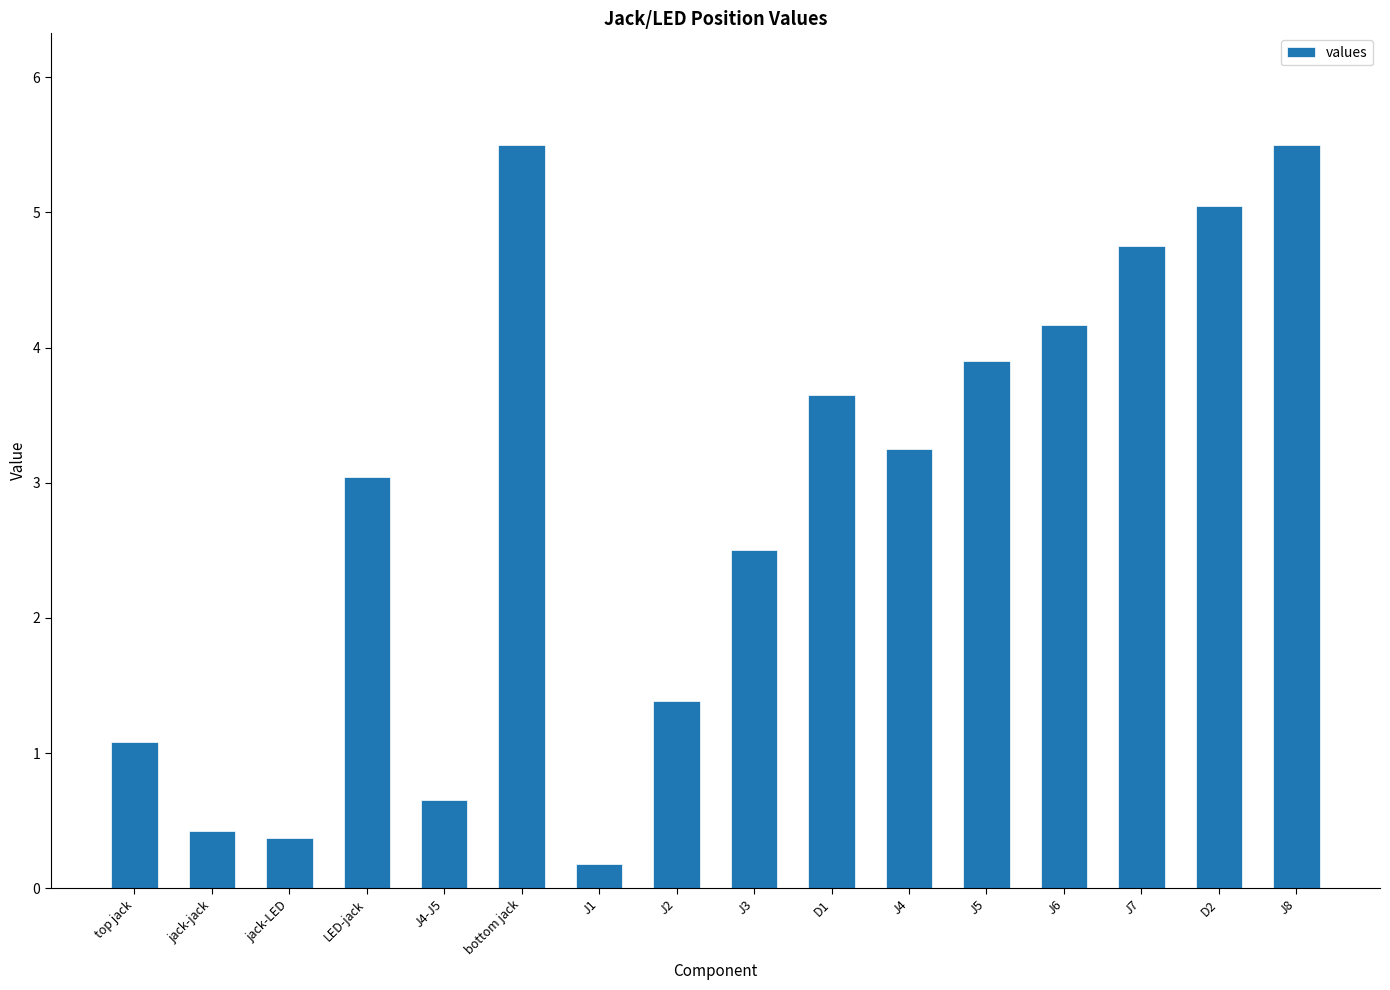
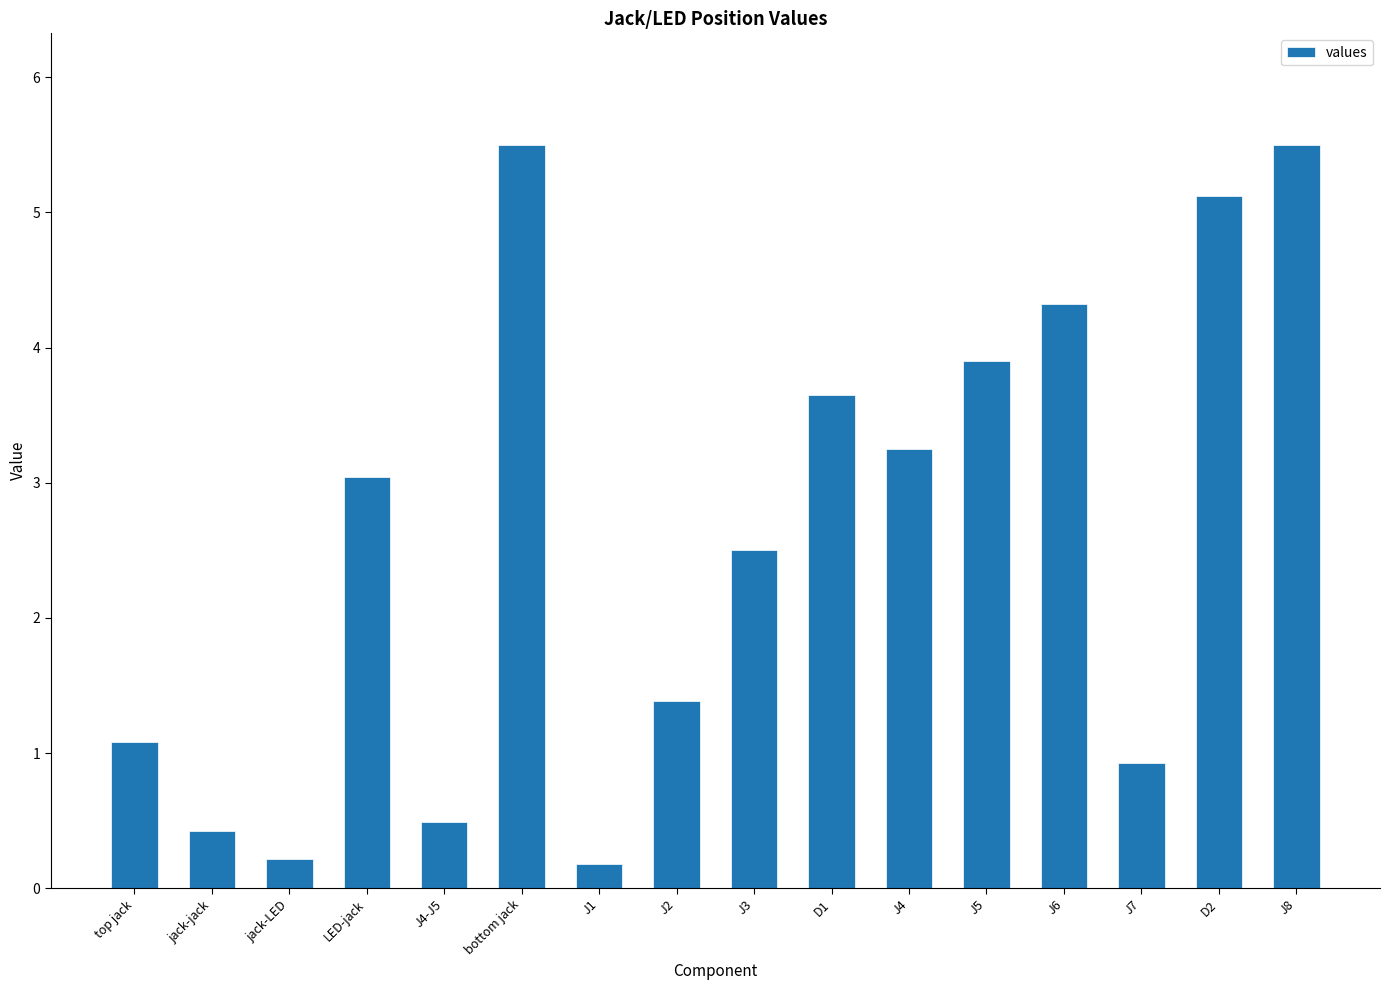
  {
    "top jack": 1.08,
    "jack-jack": 0.43,
-   "jack-LED": 0.37,
+   "jack-LED": 0.22,
    "LED-jack": 3.04,
-   "J4-J5": 0.65,
+   "J4-J5": 0.49,
    "bottom jack": 5.50,
    "J1": 0.18,
    "J2": 1.38,
    "J3": 2.50,
    "D1": 3.65,
    "J4": 3.25,
    "J5": 3.90,
-   "J6": 4.17,
-   "J7": 4.75,
-   "D2": 5.05,
+   "J6": 4.33,
+   "J7": 0.93,
+   "D2": 5.12,
    "J8": 5.50
  }
